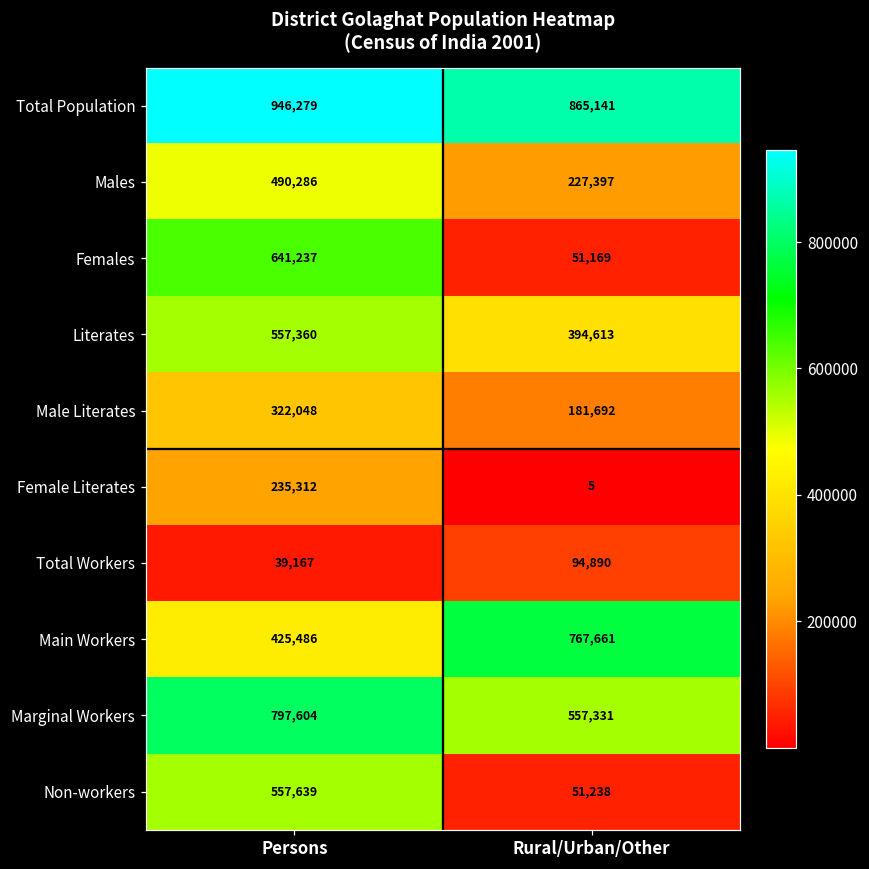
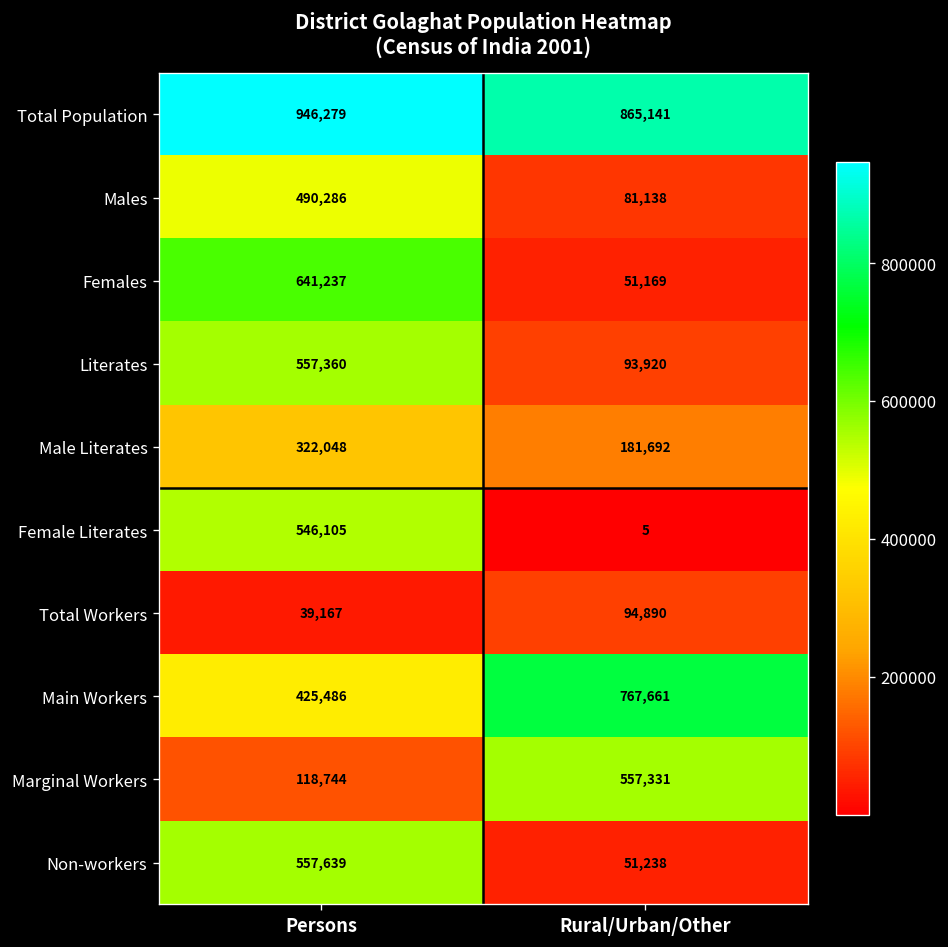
  {
    "Total Population": {
      "Persons": "946,279",
      "Rural/Urban/Other": "865,141"
    },
    "Males": {
      "Persons": "490,286",
-     "Rural/Urban/Other": "227,397"
+     "Rural/Urban/Other": "81,138"
    },
    "Females": {
      "Persons": "641,237",
      "Rural/Urban/Other": "51,169"
    },
    "Literates": {
      "Persons": "557,360",
-     "Rural/Urban/Other": "394,613"
+     "Rural/Urban/Other": "93,920"
    },
    "Male Literates": {
      "Persons": "322,048",
      "Rural/Urban/Other": "181,692"
    },
    "Female Literates": {
-     "Persons": "235,312",
+     "Persons": "546,105",
      "Rural/Urban/Other": "5"
    },
    "Total Workers": {
      "Persons": "39,167",
      "Rural/Urban/Other": "94,890"
    },
    "Main Workers": {
      "Persons": "425,486",
      "Rural/Urban/Other": "767,661"
    },
    "Marginal Workers": {
-     "Persons": "797,604",
+     "Persons": "118,744",
      "Rural/Urban/Other": "557,331"
    },
    "Non-workers": {
      "Persons": "557,639",
      "Rural/Urban/Other": "51,238"
    }
  }
